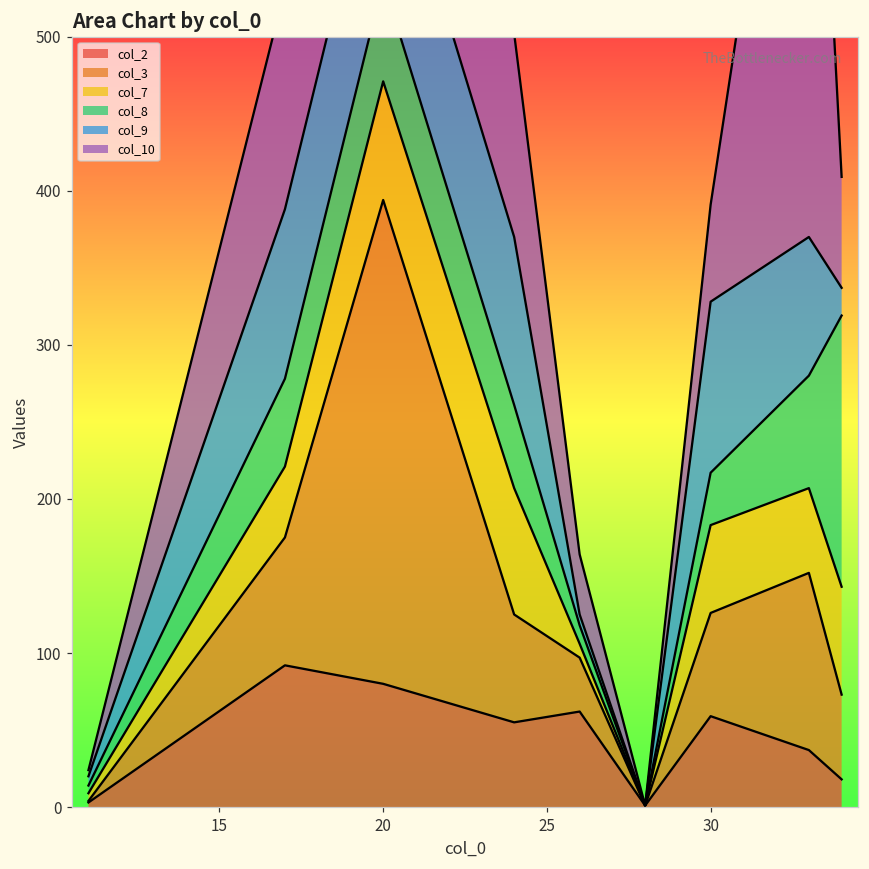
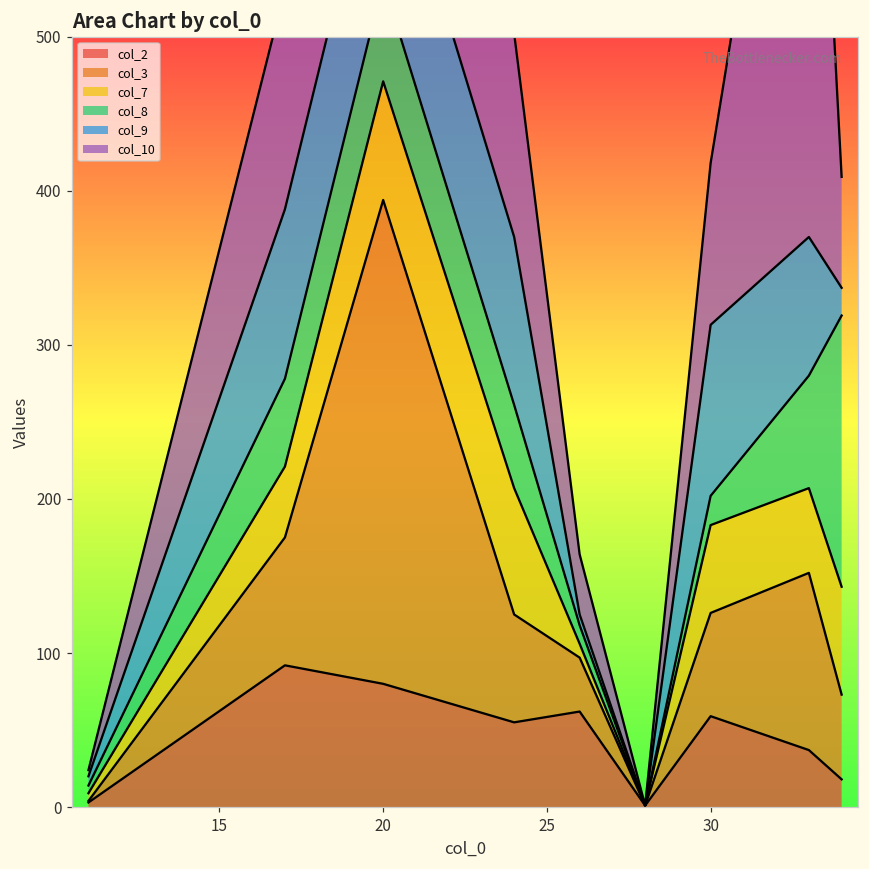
  {
    "col_7": {
      "20": 77,
      "30": 57
    },
    "col_8": {
-     "30": 34
+     "30": 19
    },
    "col_9": {
      "30": 111
    },
    "col_10": {
-     "30": 63
+     "30": 105
    }
  }
